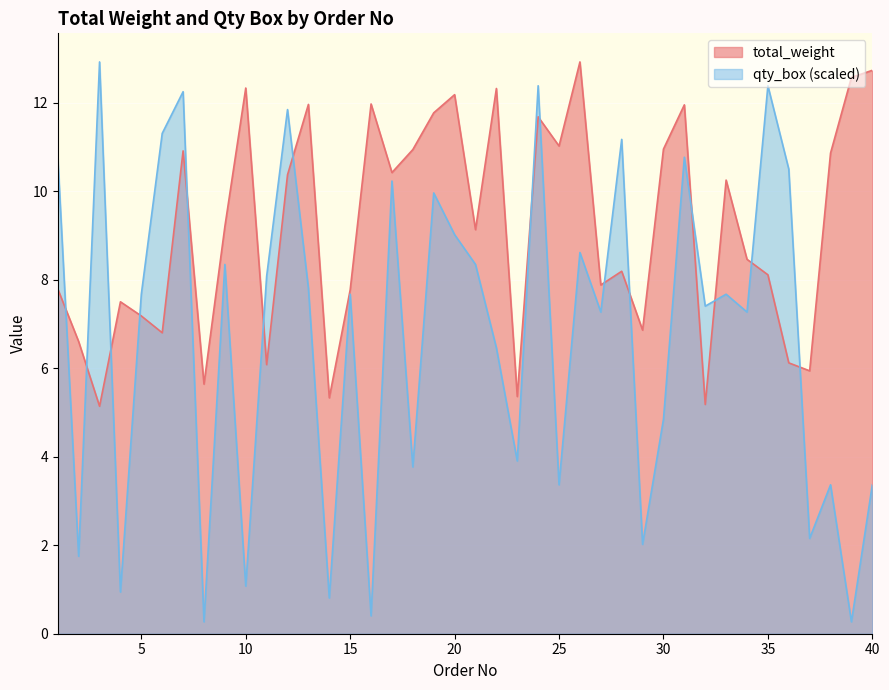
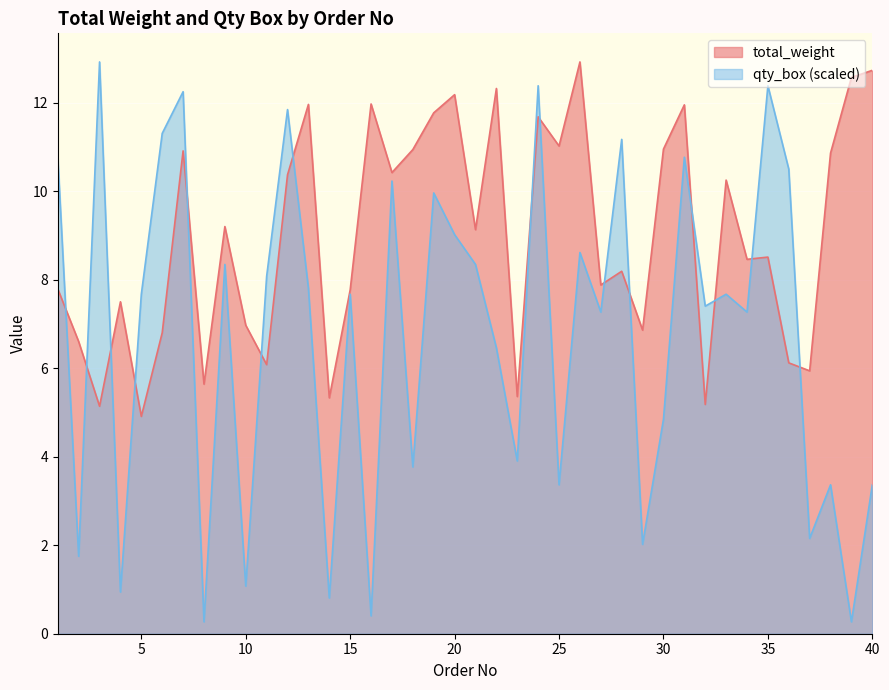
  {
    "total_weight": {
-     "5": 7.2,
-     "10": 12.3,
+     "5": 4.9,
+     "10": 7.0,
      "15": 7.8,
      "20": 12.2,
      "25": 11.0,
      "30": 11.0,
-     "35": 8.1,
+     "35": 8.5,
      "40": 12.7
    },
    "qty_box (scaled)": {
      "5": 7.7,
      "10": 1.1,
      "15": 7.7,
      "20": 9.0,
      "25": 3.4,
      "30": 4.8,
      "40": 3.4
    }
  }
